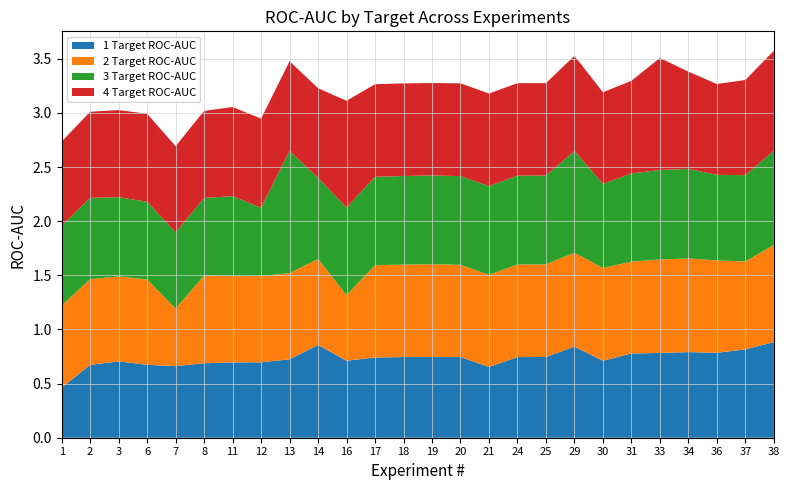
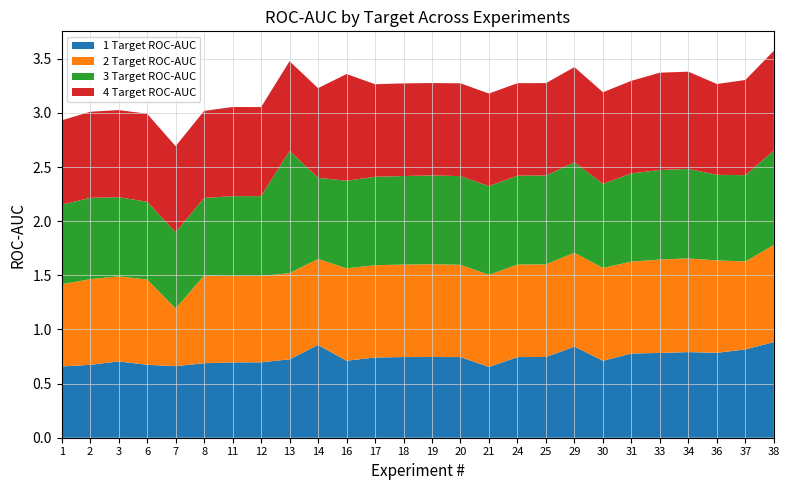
  {
    "1 Target ROC-AUC": {
-     "1": 0.46
+     "1": 0.66
    },
    "2 Target ROC-AUC": {
-     "16": 0.61
+     "16": 0.85
    },
    "3 Target ROC-AUC": {
-     "12": 0.63,
-     "29": 0.94
+     "12": 0.74,
+     "29": 0.84
    },
    "4 Target ROC-AUC": {
      "1": 0.78,
      "2": 0.80,
      "3": 0.80,
      "6": 0.81,
      "7": 0.80,
      "8": 0.80,
      "11": 0.82,
      "12": 0.82,
      "13": 0.83,
      "14": 0.83,
      "16": 0.99,
      "17": 0.86,
      "18": 0.86,
      "19": 0.85,
      "20": 0.86,
      "21": 0.86,
      "24": 0.85,
      "25": 0.85,
      "29": 0.88,
      "30": 0.85,
      "31": 0.86,
-     "33": 1.03,
+     "33": 0.90,
      "34": 0.90,
      "36": 0.84,
      "37": 0.88,
      "38": 0.92
    }
  }
